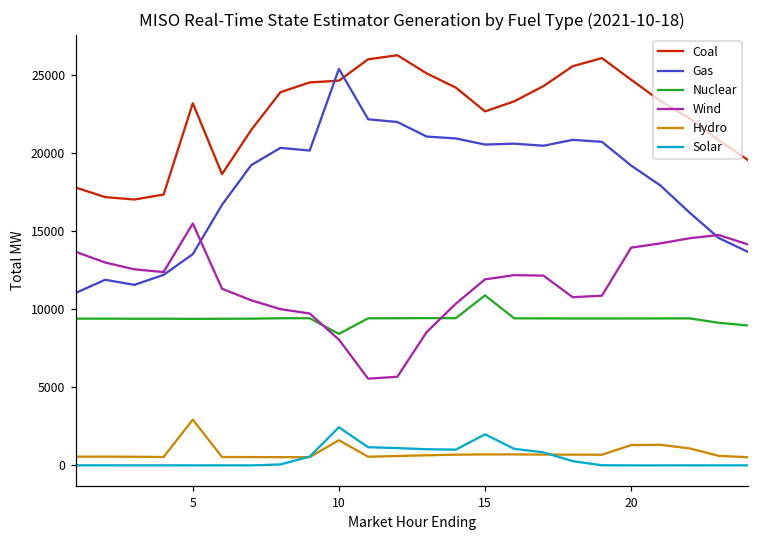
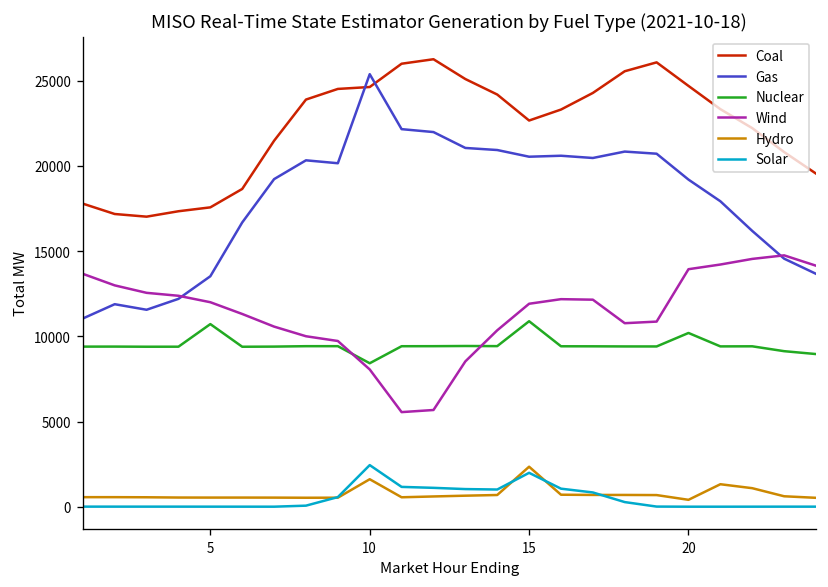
  {
    "Coal": {
-     "5": 23200,
+     "5": 17600,
      "10": 24600,
      "15": 22700,
      "20": 24700
    },
    "Gas": {
      "5": 13500,
      "10": 25400,
      "15": 20500,
      "20": 19200
    },
    "Nuclear": {
-     "5": 9400,
+     "5": 10700,
      "10": 8400,
      "15": 10900,
-     "20": 9400
+     "20": 10200
    },
    "Wind": {
-     "5": 15500,
+     "5": 12000,
      "10": 8100,
      "15": 11900,
      "20": 13900
    },
    "Hydro": {
-     "5": 2900,
+     "5": 500,
      "10": 1600,
-     "15": 700,
-     "20": 1300
+     "15": 2300,
+     "20": 400
    },
    "Solar": {
      "5": 0,
      "10": 2400,
      "15": 2000,
      "20": 0
    }
  }
